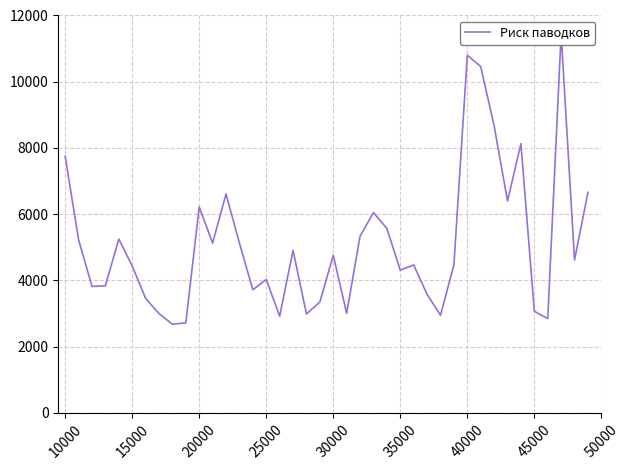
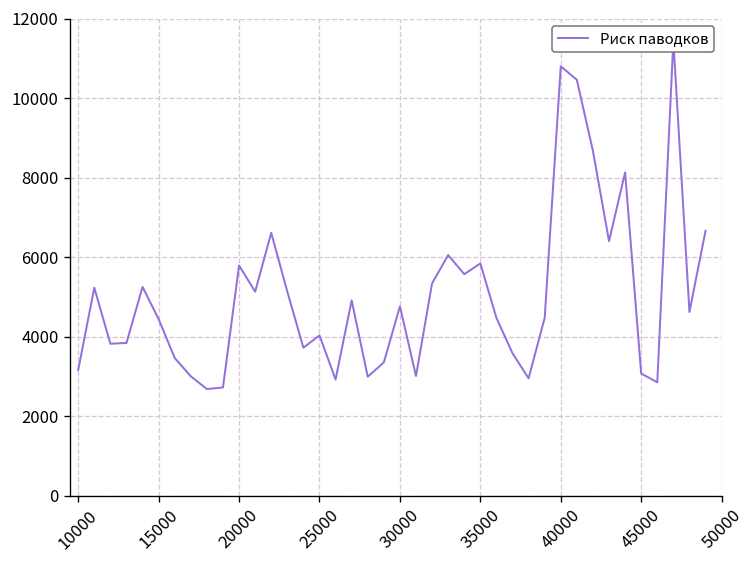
  {
-   "10000": 7800,
+   "10000": 3200,
    "15000": 4400,
-   "20000": 6200,
+   "20000": 5800,
    "25000": 4000,
    "30000": 4800,
-   "35000": 4300,
+   "35000": 5800,
    "40000": 10800,
    "45000": 3100
  }
